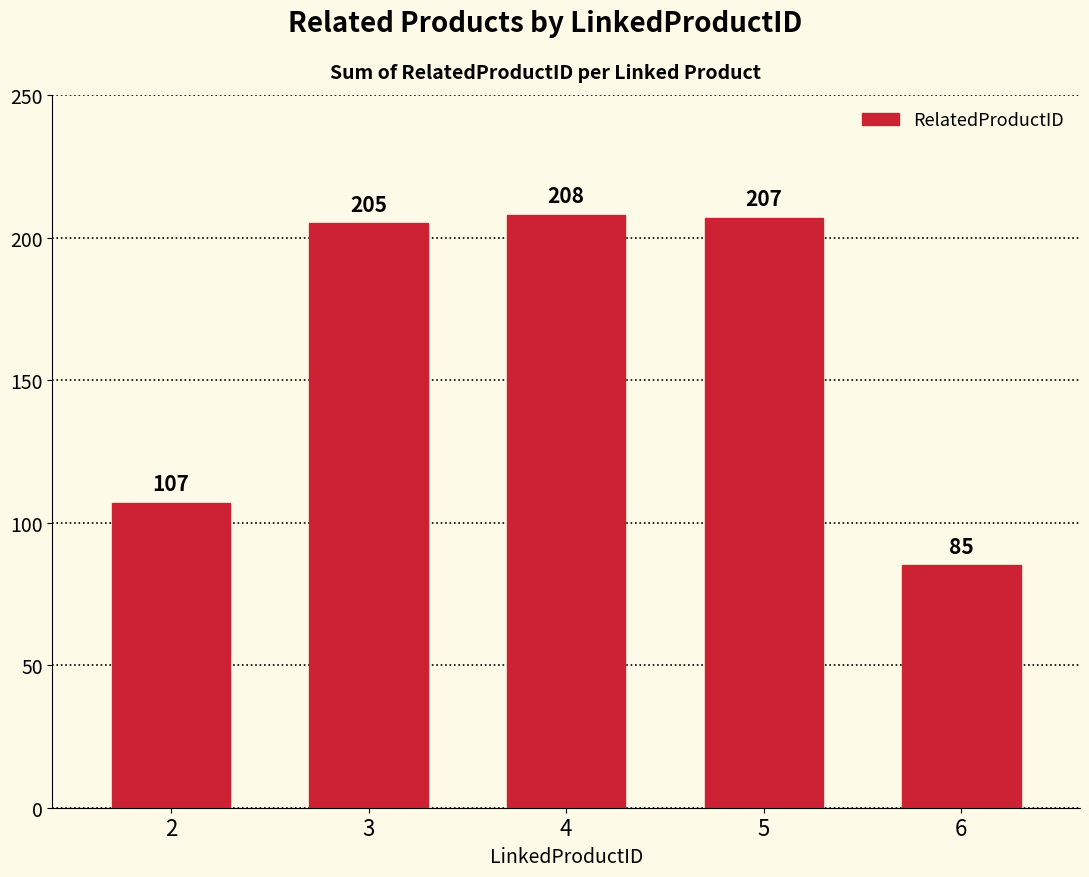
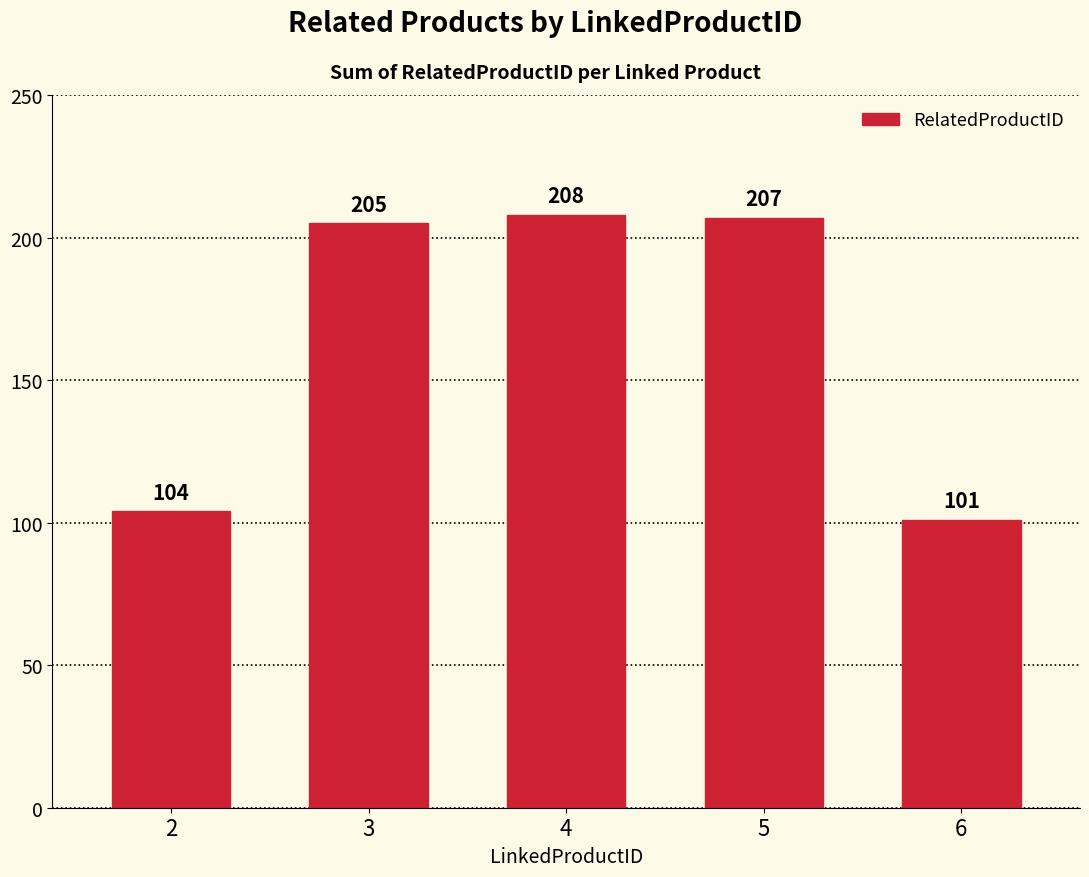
  {
-   "2": 107,
+   "2": 104,
    "3": 205,
    "4": 208,
    "5": 207,
-   "6": 85
+   "6": 101
  }
